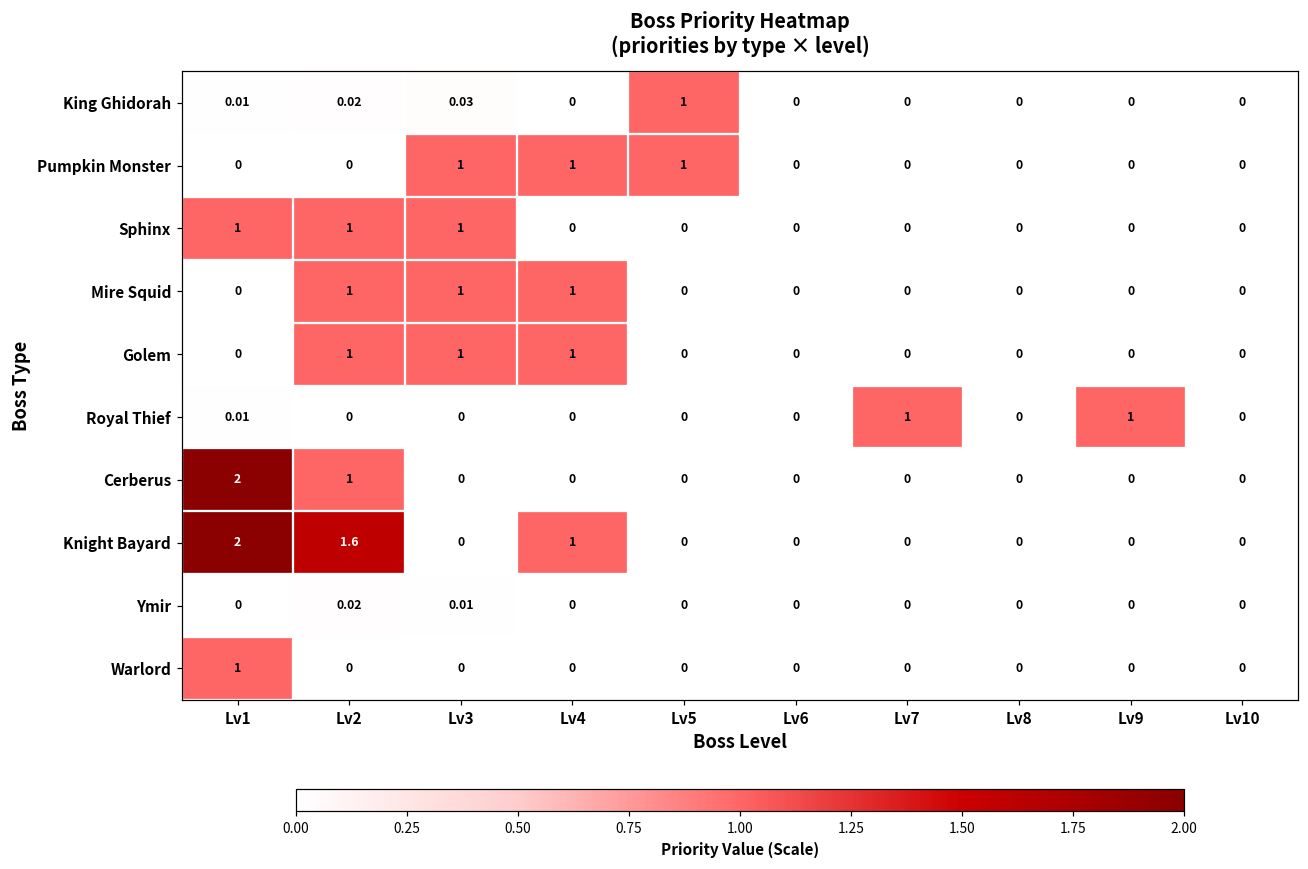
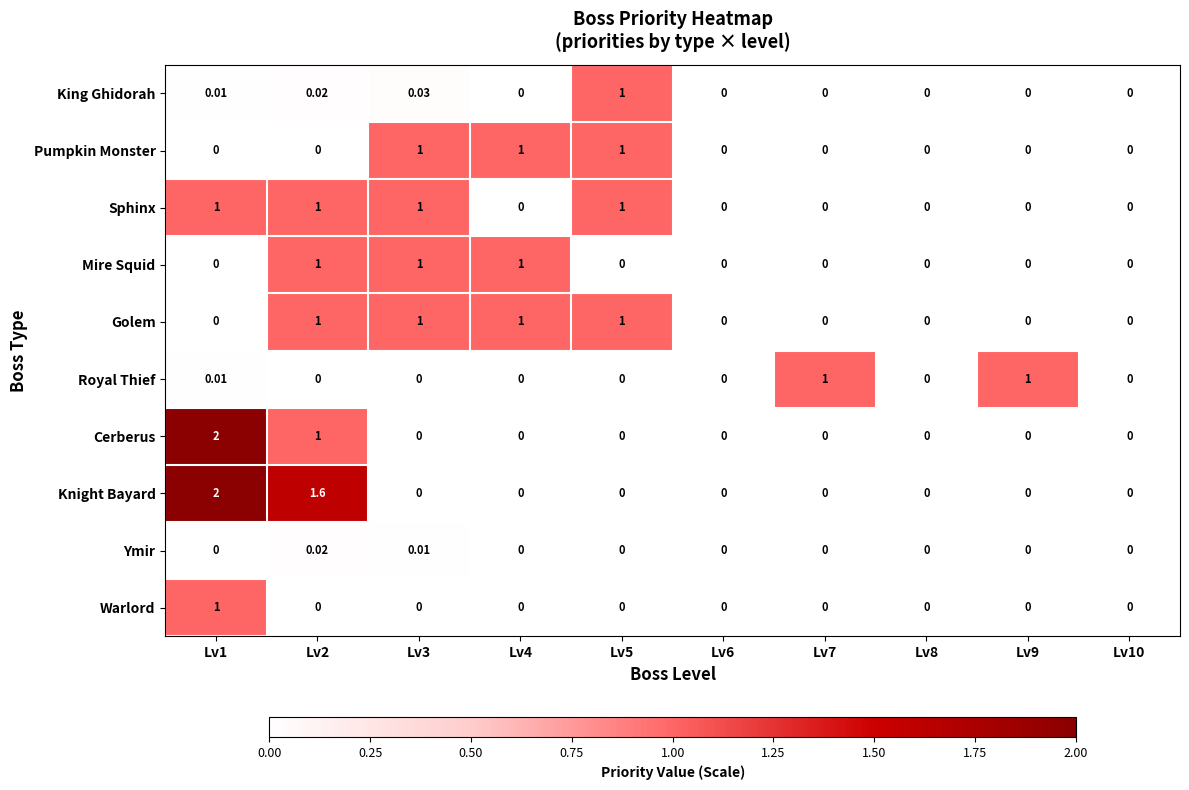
  {
    "King Ghidorah": {
      "Lv1": 0.01,
      "Lv2": 0.02,
      "Lv3": 0.03,
      "Lv4": 0,
      "Lv5": 1,
      "Lv6": 0,
      "Lv7": 0,
      "Lv8": 0,
      "Lv9": 0,
      "Lv10": 0
    },
    "Pumpkin Monster": {
      "Lv1": 0,
      "Lv2": 0,
      "Lv3": 1,
      "Lv4": 1,
      "Lv5": 1,
      "Lv6": 0,
      "Lv7": 0,
      "Lv8": 0,
      "Lv9": 0,
      "Lv10": 0
    },
    "Sphinx": {
      "Lv1": 1,
      "Lv2": 1,
      "Lv3": 1,
      "Lv4": 0,
-     "Lv5": 0,
+     "Lv5": 1,
      "Lv6": 0,
      "Lv7": 0,
      "Lv8": 0,
      "Lv9": 0,
      "Lv10": 0
    },
    "Mire Squid": {
      "Lv1": 0,
      "Lv2": 1,
      "Lv3": 1,
      "Lv4": 1,
      "Lv5": 0,
      "Lv6": 0,
      "Lv7": 0,
      "Lv8": 0,
      "Lv9": 0,
      "Lv10": 0
    },
    "Golem": {
      "Lv1": 0,
      "Lv2": 1,
      "Lv3": 1,
      "Lv4": 1,
-     "Lv5": 0,
+     "Lv5": 1,
      "Lv6": 0,
      "Lv7": 0,
      "Lv8": 0,
      "Lv9": 0,
      "Lv10": 0
    },
    "Royal Thief": {
      "Lv1": 0.01,
      "Lv2": 0,
      "Lv3": 0,
      "Lv4": 0,
      "Lv5": 0,
      "Lv6": 0,
      "Lv7": 1,
      "Lv8": 0,
      "Lv9": 1,
      "Lv10": 0
    },
    "Cerberus": {
      "Lv1": 2,
      "Lv2": 1,
      "Lv3": 0,
      "Lv4": 0,
      "Lv5": 0,
      "Lv6": 0,
      "Lv7": 0,
      "Lv8": 0,
      "Lv9": 0,
      "Lv10": 0
    },
    "Knight Bayard": {
      "Lv1": 2,
      "Lv2": 1.6,
      "Lv3": 0,
-     "Lv4": 1,
+     "Lv4": 0,
      "Lv5": 0,
      "Lv6": 0,
      "Lv7": 0,
      "Lv8": 0,
      "Lv9": 0,
      "Lv10": 0
    },
    "Ymir": {
      "Lv1": 0,
      "Lv2": 0.02,
      "Lv3": 0.01,
      "Lv4": 0,
      "Lv5": 0,
      "Lv6": 0,
      "Lv7": 0,
      "Lv8": 0,
      "Lv9": 0,
      "Lv10": 0
    },
    "Warlord": {
      "Lv1": 1,
      "Lv2": 0,
      "Lv3": 0,
      "Lv4": 0,
      "Lv5": 0,
      "Lv6": 0,
      "Lv7": 0,
      "Lv8": 0,
      "Lv9": 0,
      "Lv10": 0
    }
  }
